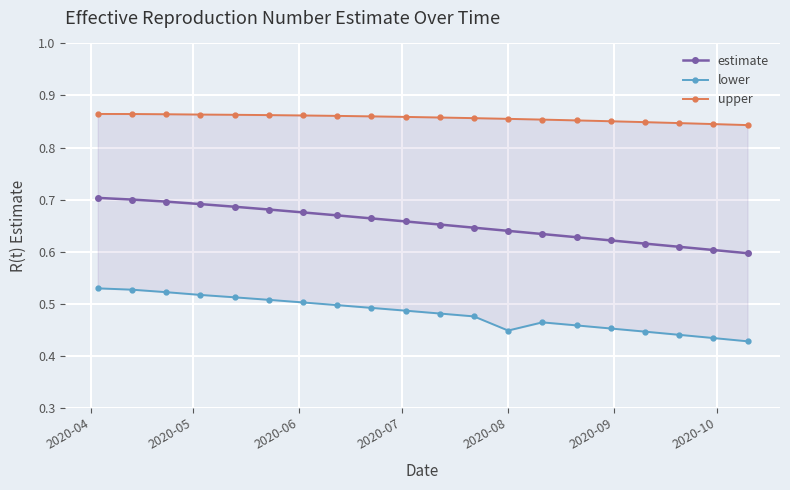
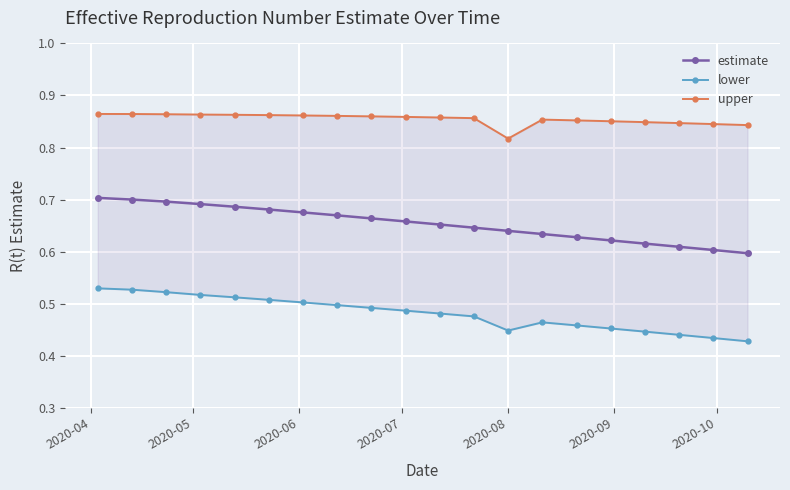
  {
    "estimate": {
      "2020-08": 0.64
    },
    "lower": {
      "2020-08": 0.45
    },
    "upper": {
-     "2020-08": 0.86
+     "2020-08": 0.82
    }
  }
